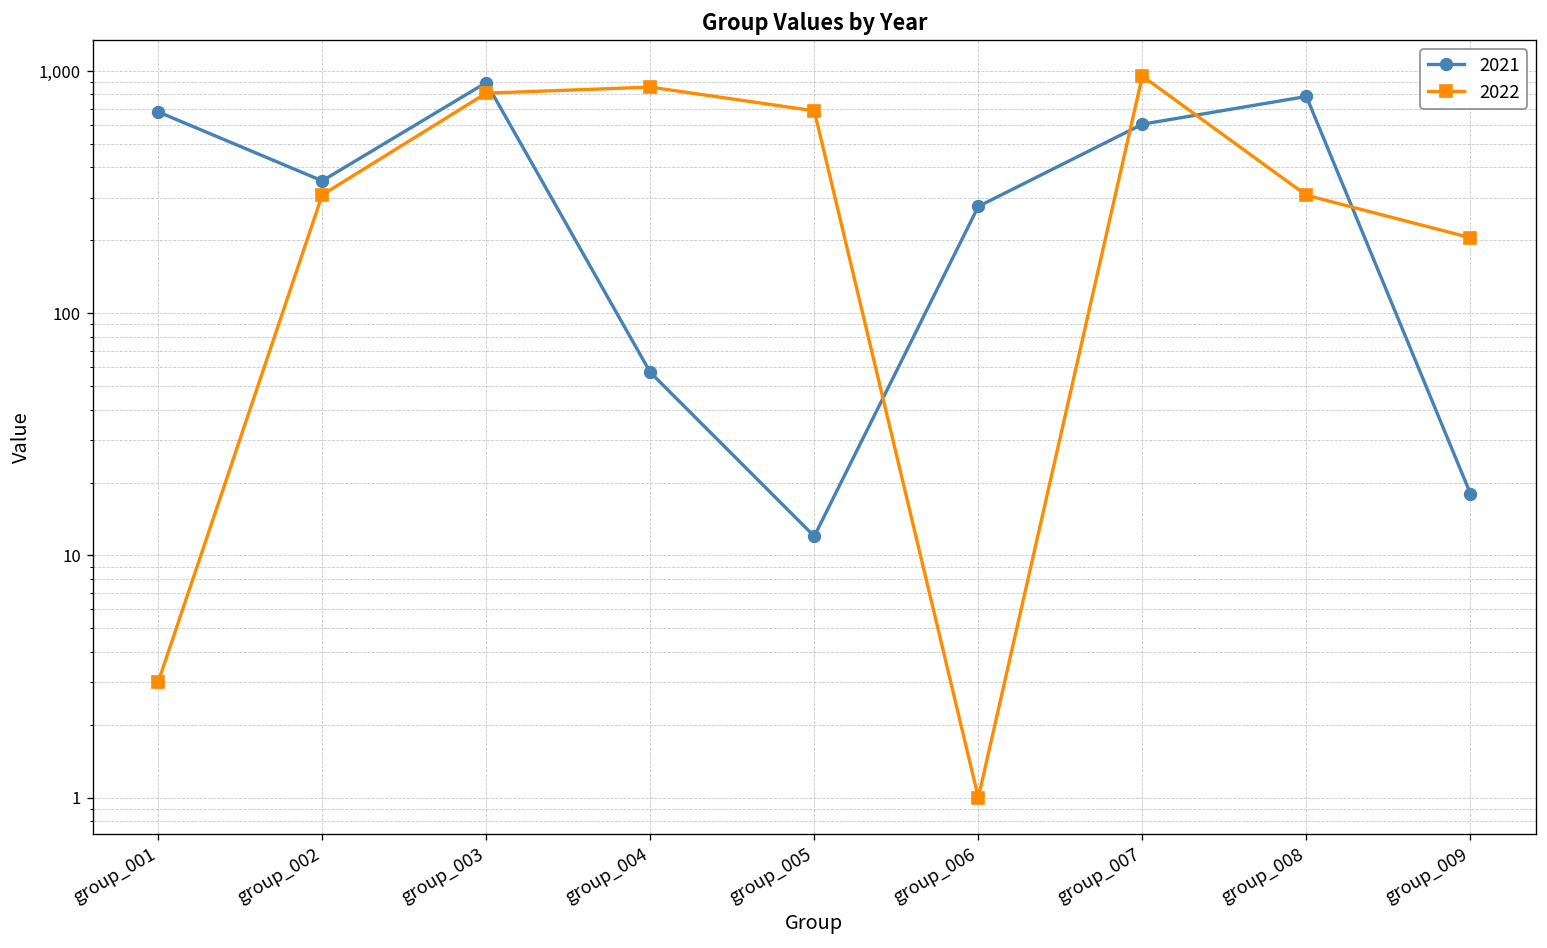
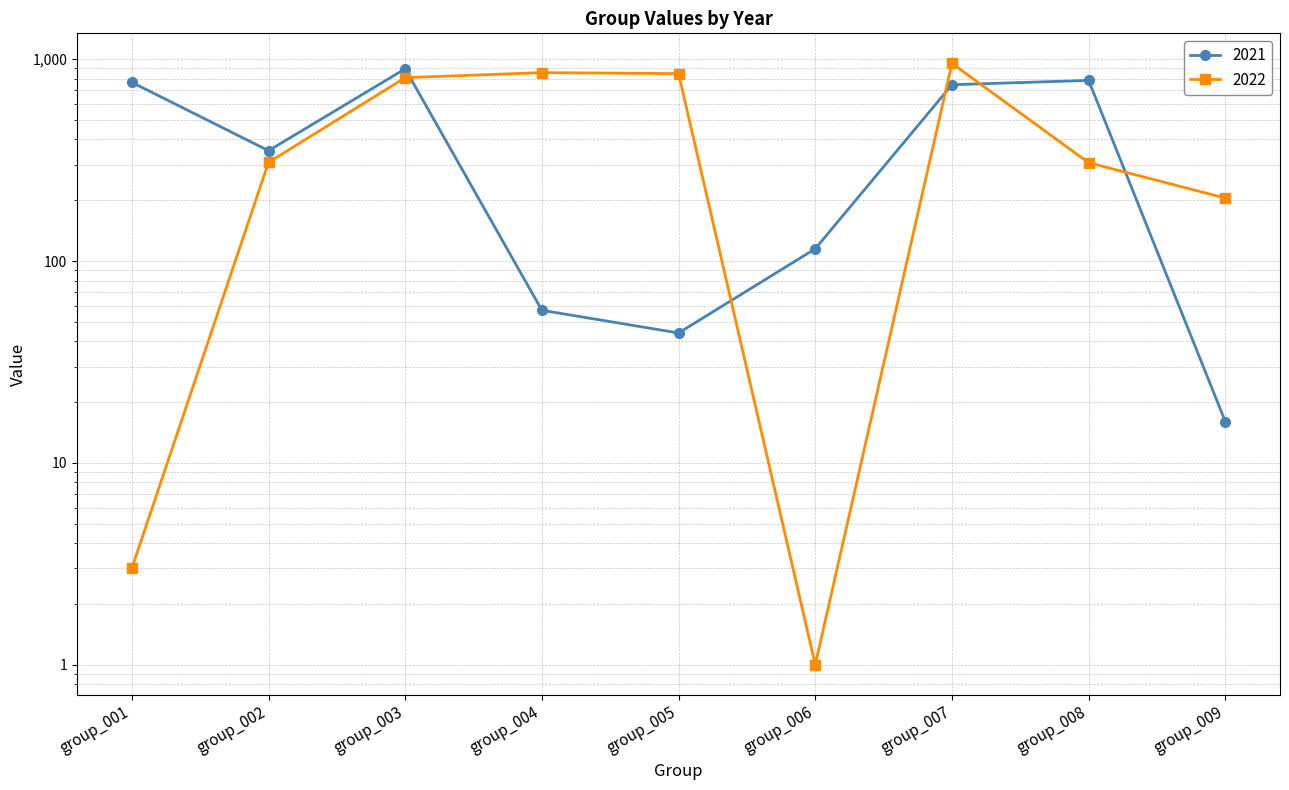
  {
    "2021": {
-     "group_001": "680",
+     "group_001": "770",
      "group_002": "350",
      "group_003": "900",
      "group_004": "57",
-     "group_005": "12",
-     "group_006": "280",
-     "group_007": "600",
+     "group_005": "44",
+     "group_006": "120",
+     "group_007": "750",
      "group_008": "790",
-     "group_009": "18"
+     "group_009": "16"
    },
    "2022": {
      "group_001": "3",
      "group_002": "310",
      "group_003": "810",
      "group_004": "860",
-     "group_005": "690",
+     "group_005": "850",
      "group_006": "1",
      "group_007": "1,000",
      "group_008": "310",
      "group_009": "210"
    }
  }
